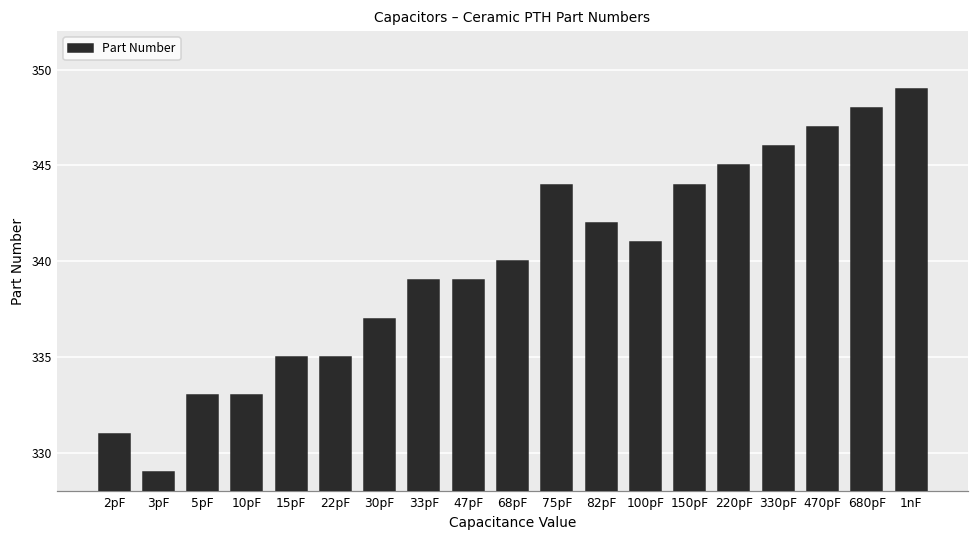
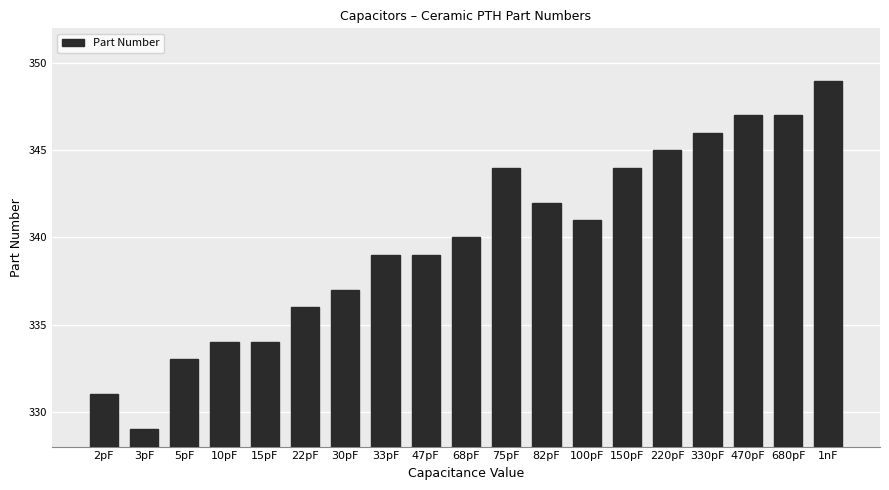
  {
    "2pF": 331,
    "3pF": 329,
    "5pF": 333,
-   "10pF": 333,
-   "15pF": 335,
-   "22pF": 335,
+   "10pF": 334,
+   "15pF": 334,
+   "22pF": 336,
    "30pF": 337,
    "33pF": 339,
    "47pF": 339,
    "68pF": 340,
    "75pF": 344,
    "82pF": 342,
    "100pF": 341,
    "150pF": 344,
    "220pF": 345,
    "330pF": 346,
    "470pF": 347,
-   "680pF": 348,
+   "680pF": 347,
    "1nF": 349
  }
